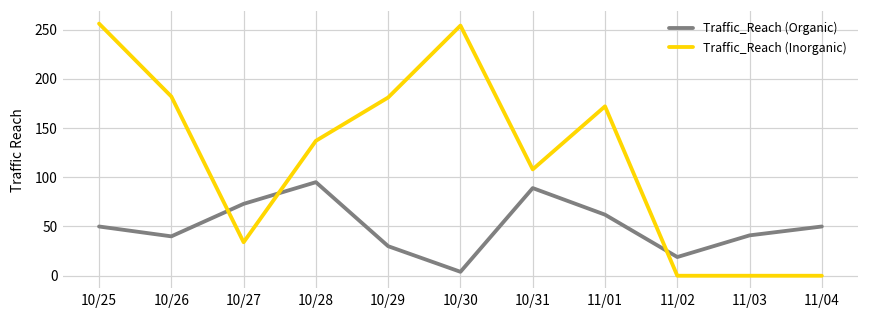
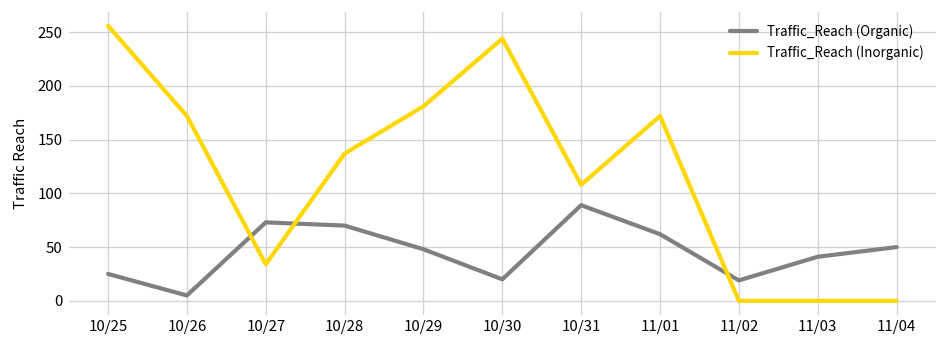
  {
    "Traffic_Reach (Organic)": {
-     "10/25": 50,
-     "10/26": 40,
+     "10/25": 30,
+     "10/26": 10,
      "10/27": 70,
-     "10/28": 100,
-     "10/29": 30,
-     "10/30": 0,
+     "10/28": 70,
+     "10/29": 50,
+     "10/30": 20,
      "10/31": 90,
      "11/01": 60,
      "11/02": 20,
      "11/03": 40,
      "11/04": 50
    },
    "Traffic_Reach (Inorganic)": {
      "10/25": 260,
-     "10/26": 180,
+     "10/26": 170,
      "10/27": 30,
      "10/28": 140,
      "10/29": 180,
-     "10/30": 250,
+     "10/30": 240,
      "10/31": 110,
      "11/01": 170,
      "11/02": 0,
      "11/03": 0,
      "11/04": 0
    }
  }
